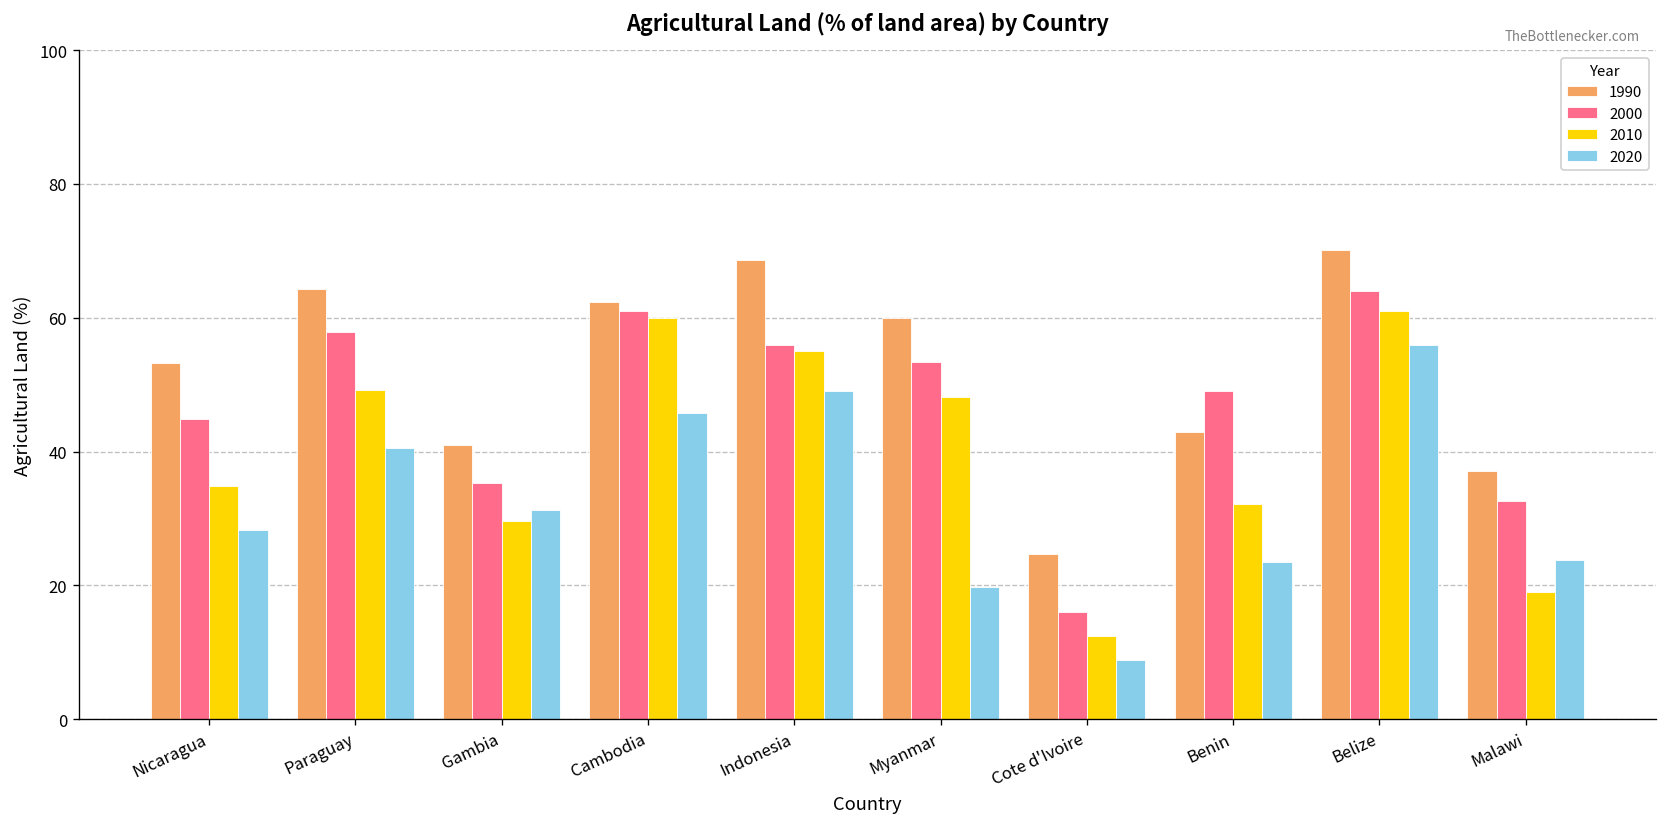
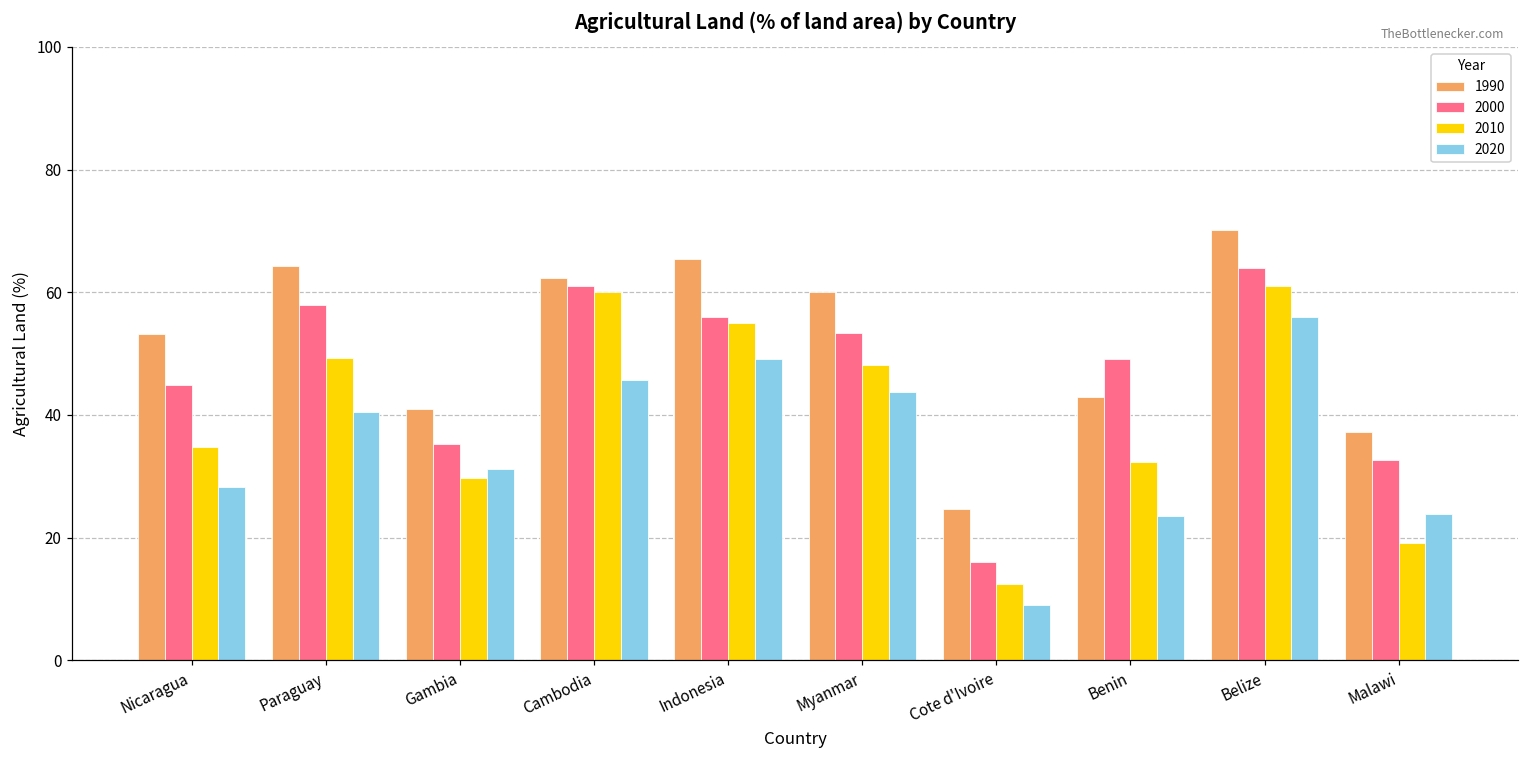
  {
    "1990": {
      "Nicaragua": 53,
      "Paraguay": 64,
      "Gambia": 41,
      "Cambodia": 62,
-     "Indonesia": 69,
+     "Indonesia": 65,
      "Myanmar": 60,
      "Cote d'Ivoire": 25,
      "Benin": 43,
      "Belize": 70,
      "Malawi": 37
    },
    "2000": {
      "Nicaragua": 45,
      "Paraguay": 58,
      "Gambia": 35,
      "Cambodia": 61,
      "Indonesia": 56,
      "Myanmar": 53,
      "Cote d'Ivoire": 16,
      "Benin": 49,
      "Belize": 64,
      "Malawi": 33
    },
    "2010": {
      "Nicaragua": 35,
      "Paraguay": 49,
      "Gambia": 30,
      "Cambodia": 60,
      "Indonesia": 55,
      "Myanmar": 48,
      "Cote d'Ivoire": 12,
      "Benin": 32,
      "Belize": 61,
      "Malawi": 19
    },
    "2020": {
      "Nicaragua": 28,
      "Paraguay": 41,
      "Gambia": 31,
      "Cambodia": 46,
      "Indonesia": 49,
-     "Myanmar": 20,
+     "Myanmar": 44,
      "Cote d'Ivoire": 9,
      "Benin": 24,
      "Belize": 56,
      "Malawi": 24
    }
  }
